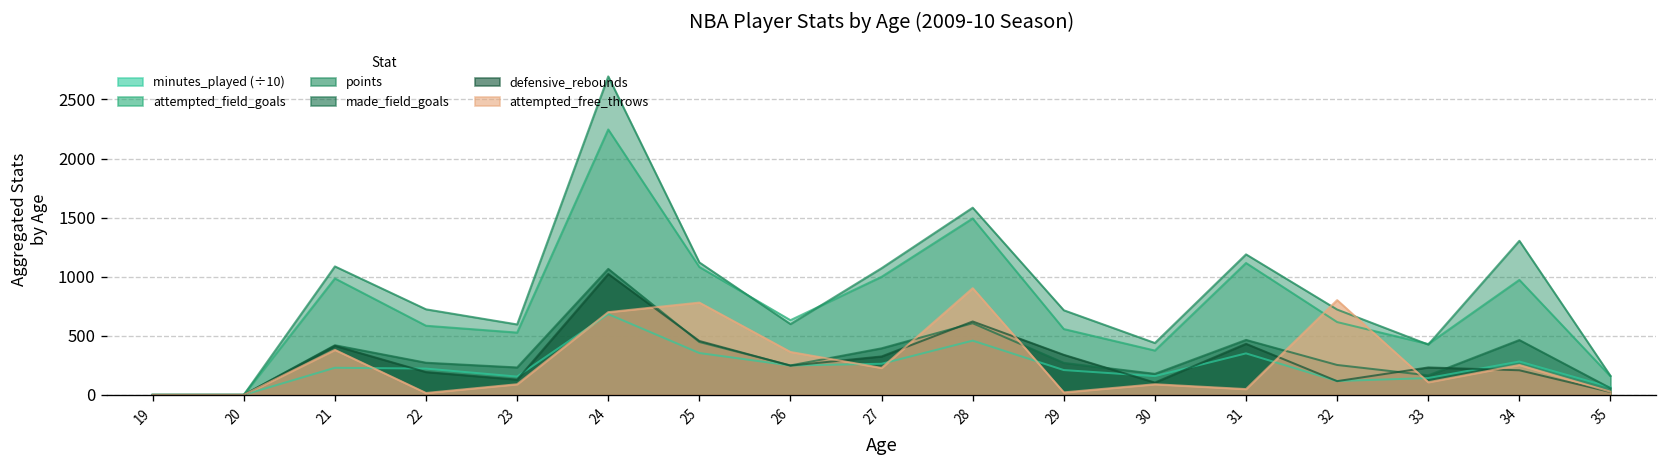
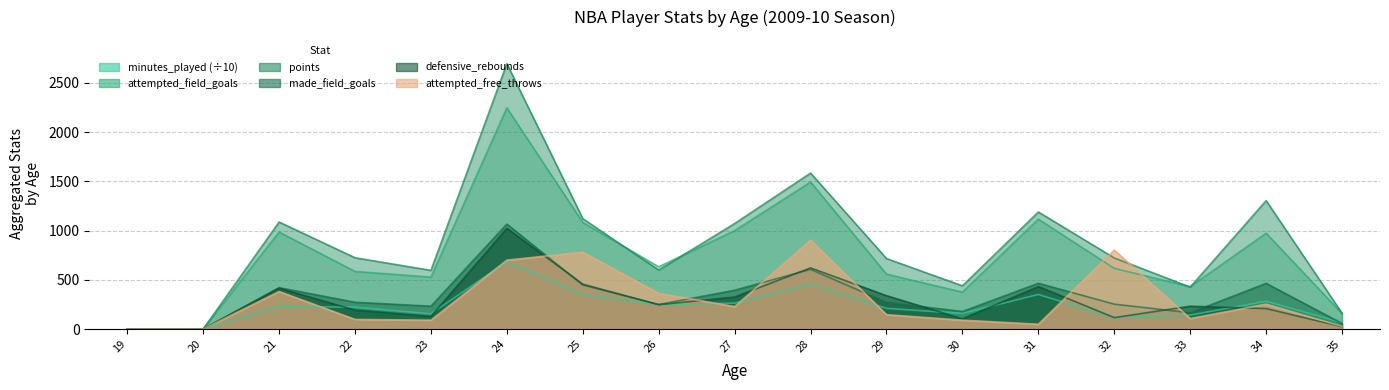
  {
    "attempted_free_throws": {
      "21": 400,
-     "22": 0,
+     "22": 100,
      "23": 100,
      "25": 800,
      "26": 400,
      "27": 200,
      "28": 900,
-     "29": 0,
+     "29": 100,
      "31": 0,
      "32": 800,
      "33": 100,
      "34": 300
    }
  }
